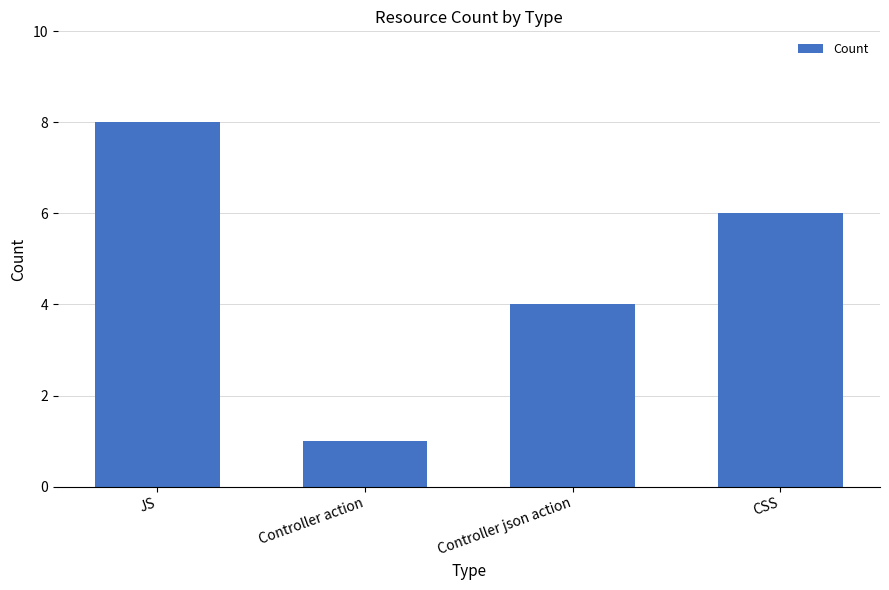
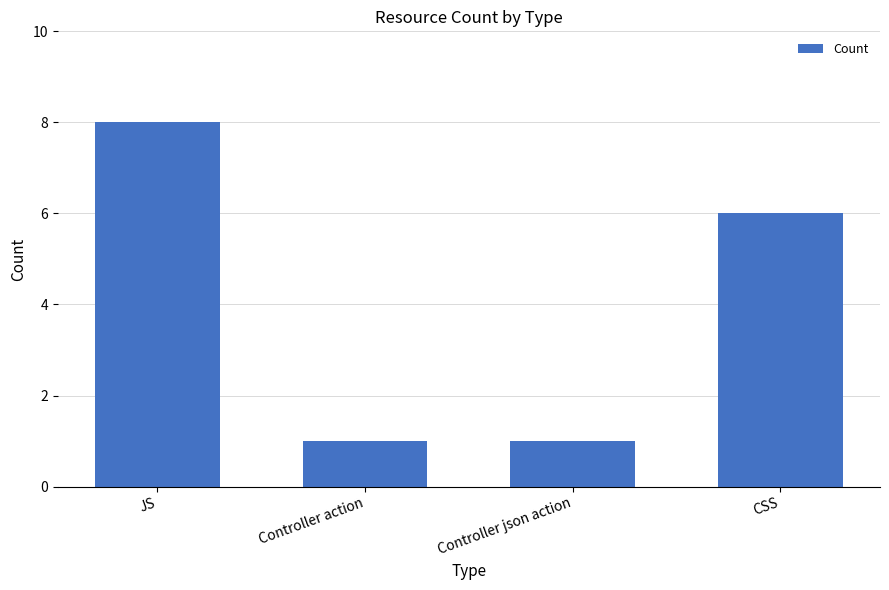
  {
    "JS": 8,
    "Controller action": 1,
-   "Controller json action": 4,
+   "Controller json action": 1,
    "CSS": 6
  }
